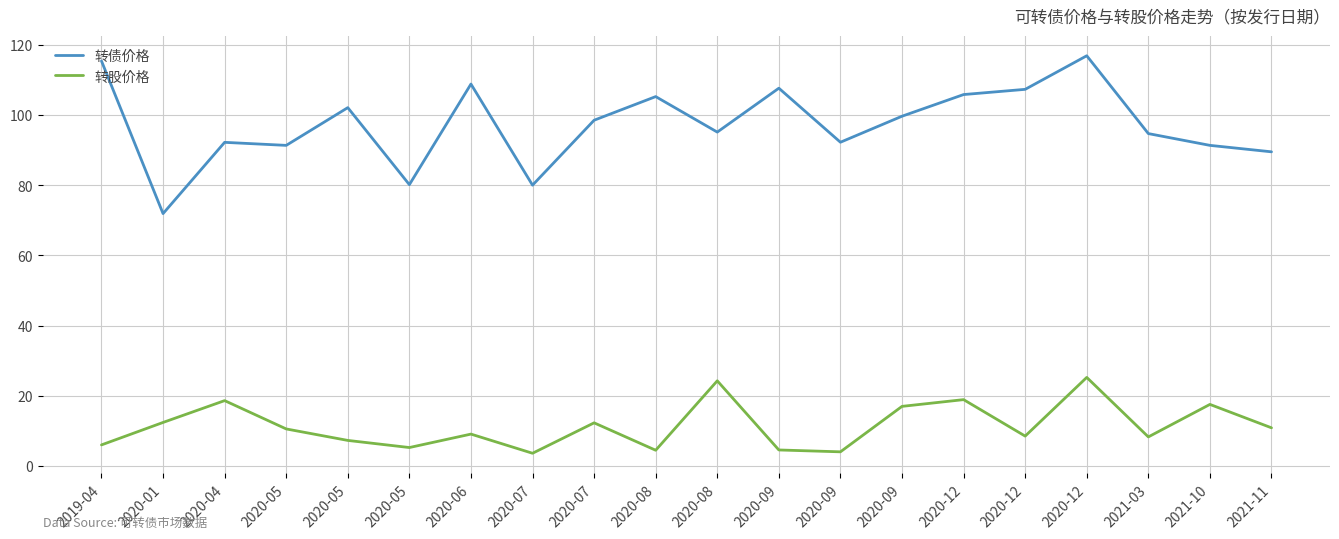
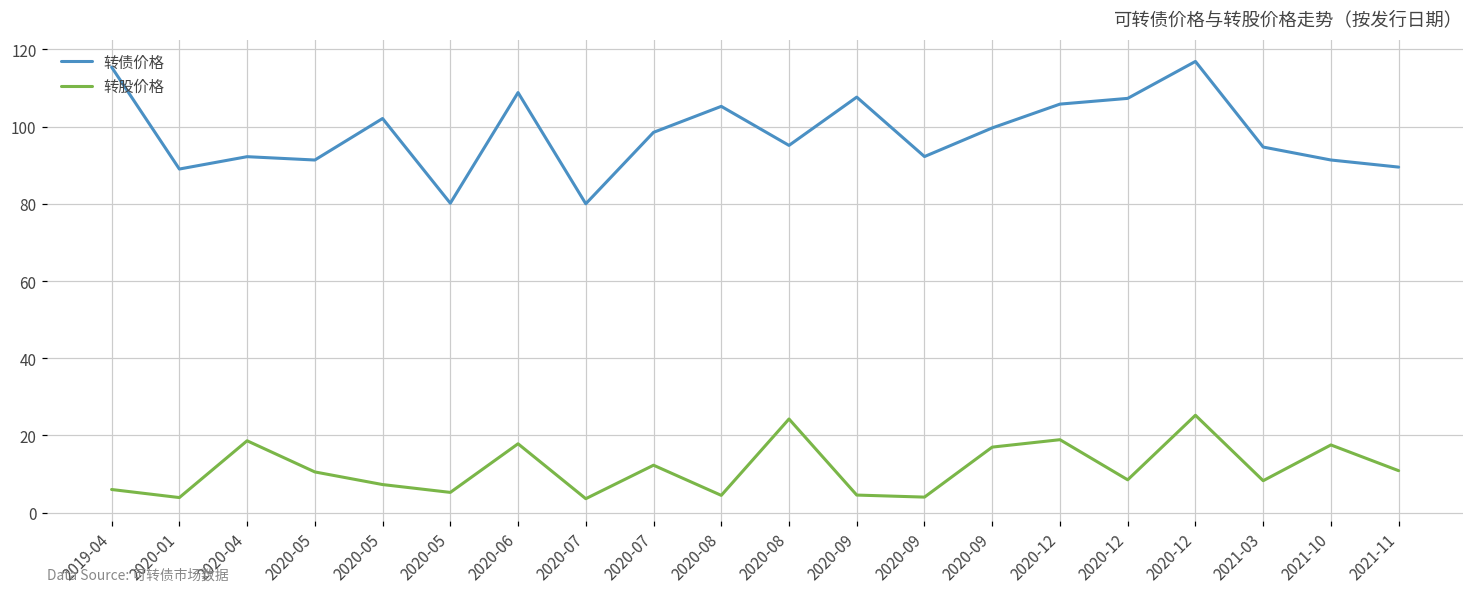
  {
    "转债价格": {
      "2019-04": 115,
-     "2020-01": 72,
+     "2020-01": 89,
      "2020-04": 92,
      "2020-06": 109,
      "2021-03": 95,
      "2021-10": 91,
      "2021-11": 90
    },
    "转股价格": {
      "2019-04": 6,
-     "2020-01": 12,
+     "2020-01": 4,
      "2020-04": 19,
-     "2020-06": 9,
+     "2020-06": 18,
      "2021-03": 8,
      "2021-10": 18,
      "2021-11": 11
    }
  }
